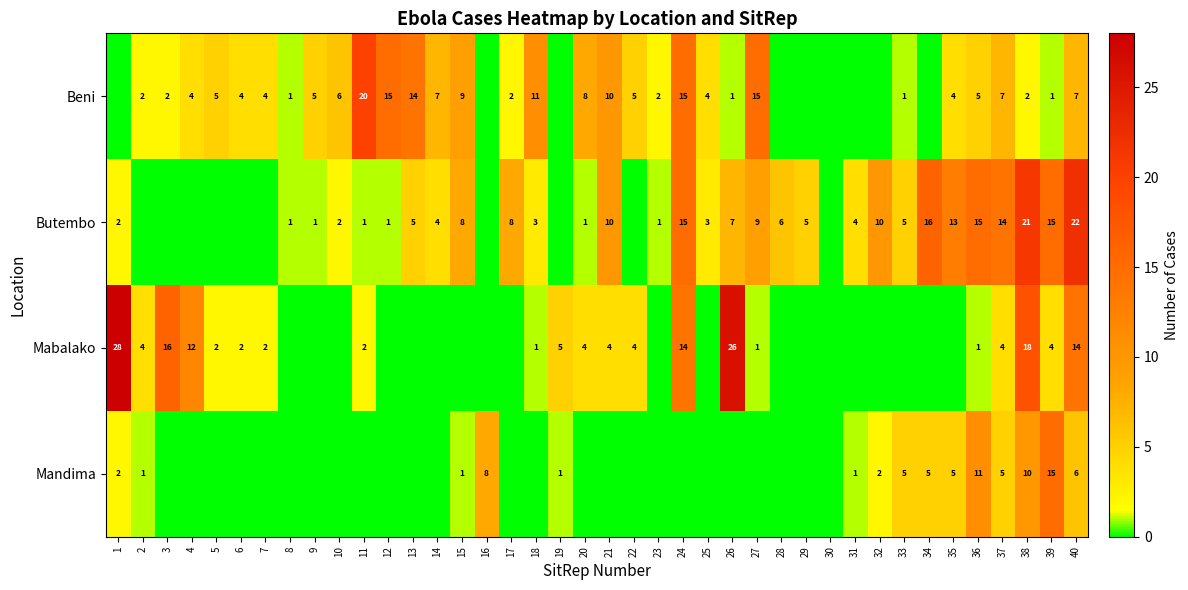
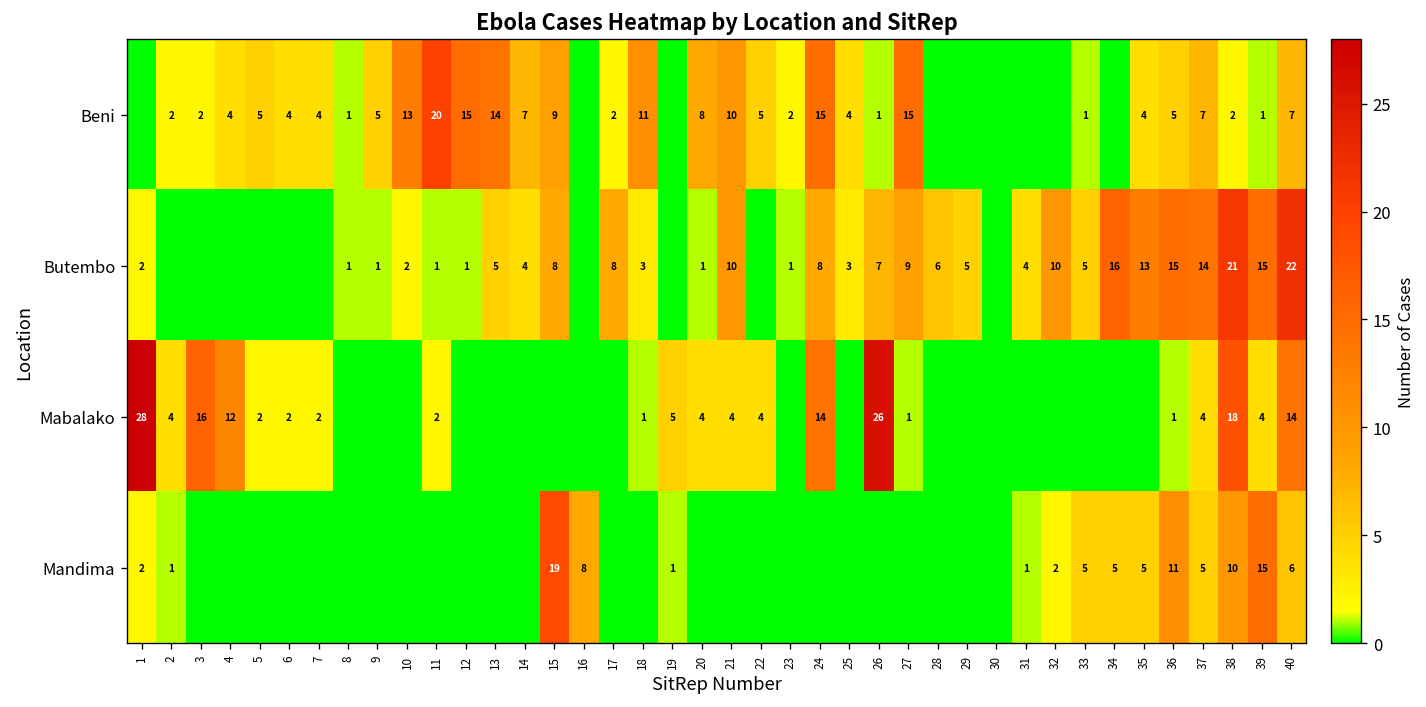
  {
    "Beni": {
      "2": 2,
      "3": 2,
      "4": 4,
      "5": 5,
      "6": 4,
      "7": 4,
      "8": 1,
      "9": 5,
-     "10": 6,
+     "10": 13,
      "11": 20,
      "12": 15,
      "13": 14,
      "14": 7,
      "15": 9,
      "17": 2,
      "18": 11,
      "20": 8,
      "21": 10,
      "22": 5,
      "23": 2,
      "24": 15,
      "25": 4,
      "26": 1,
      "27": 15,
      "33": 1,
      "35": 4,
      "36": 5,
      "37": 7,
      "38": 2,
      "39": 1,
      "40": 7
    },
    "Butembo": {
      "1": 2,
      "8": 1,
      "9": 1,
      "10": 2,
      "11": 1,
      "12": 1,
      "13": 5,
      "14": 4,
      "15": 8,
      "17": 8,
      "18": 3,
      "20": 1,
      "21": 10,
      "23": 1,
-     "24": 15,
+     "24": 8,
      "25": 3,
      "26": 7,
      "27": 9,
      "28": 6,
      "29": 5,
      "31": 4,
      "32": 10,
      "33": 5,
      "34": 16,
      "35": 13,
      "36": 15,
      "37": 14,
      "38": 21,
      "39": 15,
      "40": 22
    },
    "Mabalako": {
      "1": 28,
      "2": 4,
      "3": 16,
      "4": 12,
      "5": 2,
      "6": 2,
      "7": 2,
      "11": 2,
      "18": 1,
      "19": 5,
      "20": 4,
      "21": 4,
      "22": 4,
      "24": 14,
      "26": 26,
      "27": 1,
      "36": 1,
      "37": 4,
      "38": 18,
      "39": 4,
      "40": 14
    },
    "Mandima": {
      "1": 2,
      "2": 1,
-     "15": 1,
+     "15": 19,
      "16": 8,
      "19": 1,
      "31": 1,
      "32": 2,
      "33": 5,
      "34": 5,
      "35": 5,
      "36": 11,
      "37": 5,
      "38": 10,
      "39": 15,
      "40": 6
    }
  }
